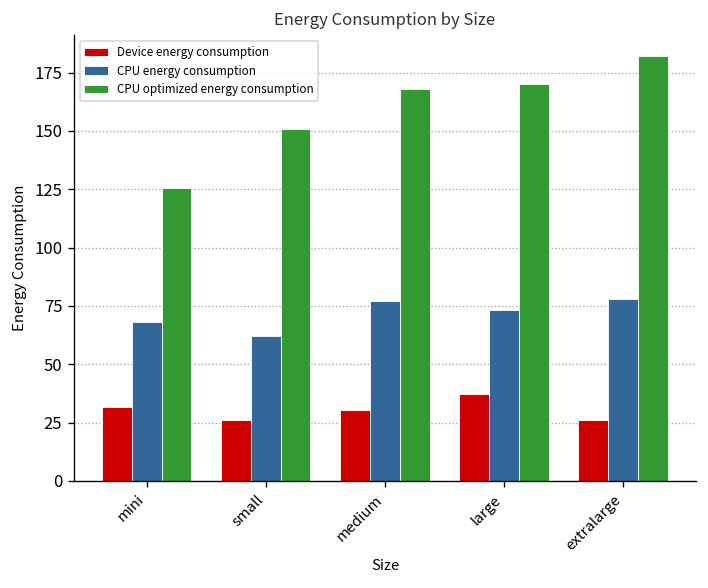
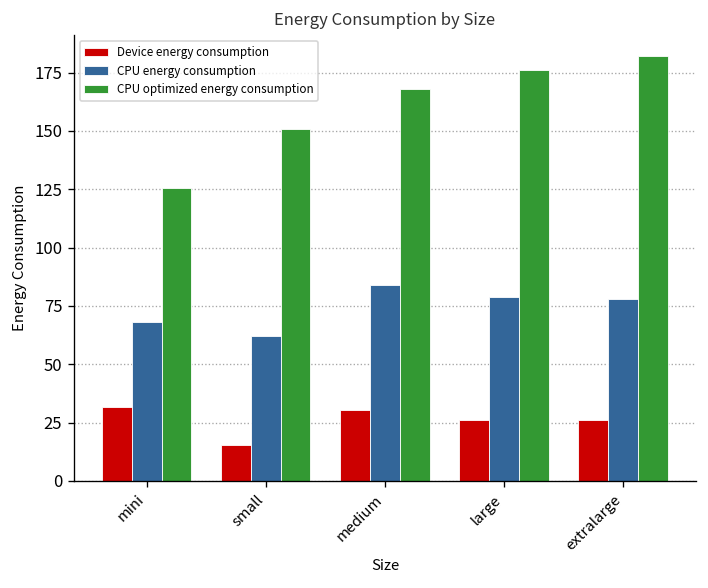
  {
    "Device energy consumption": {
      "mini": 32,
-     "small": 26,
+     "small": 15,
      "medium": 30,
-     "large": 37,
+     "large": 26,
      "extralarge": 26
    },
    "CPU energy consumption": {
      "mini": 68,
      "small": 62,
-     "medium": 77,
-     "large": 73,
+     "medium": 84,
+     "large": 79,
      "extralarge": 78
    },
    "CPU optimized energy consumption": {
      "mini": 125,
      "small": 151,
      "medium": 168,
-     "large": 170,
+     "large": 176,
      "extralarge": 182
    }
  }
